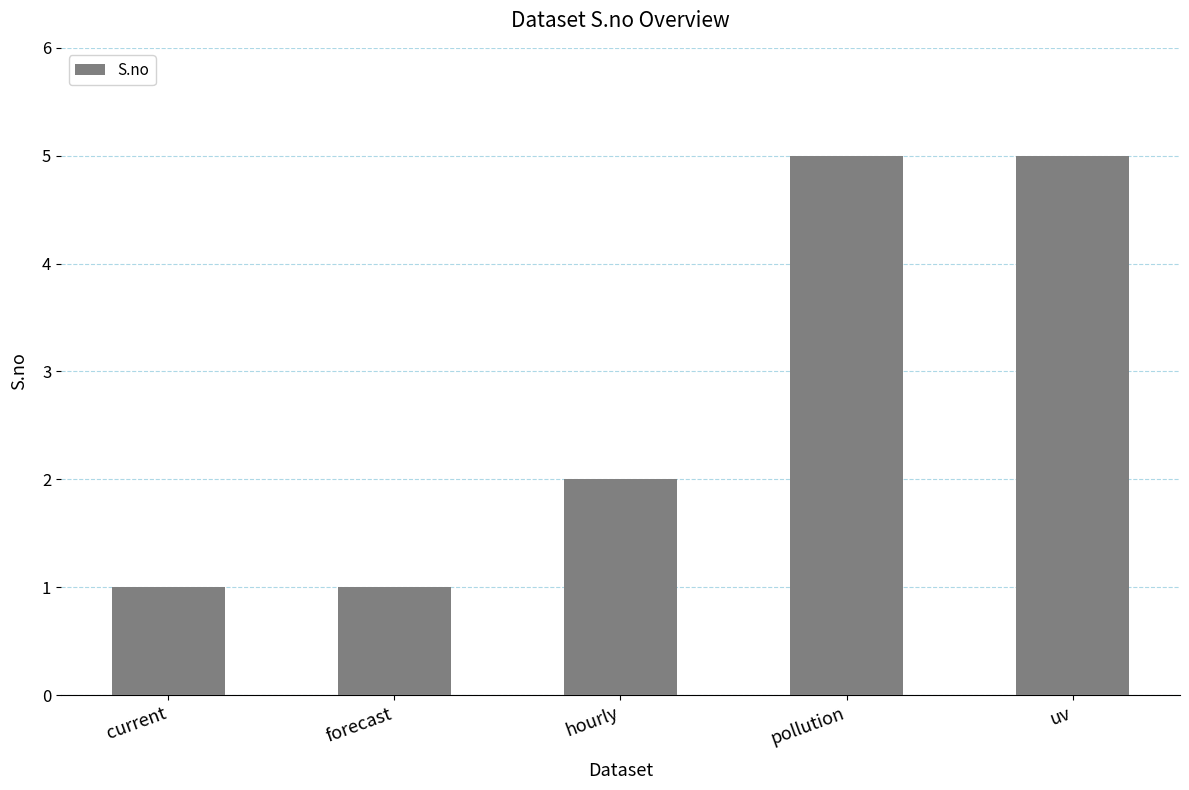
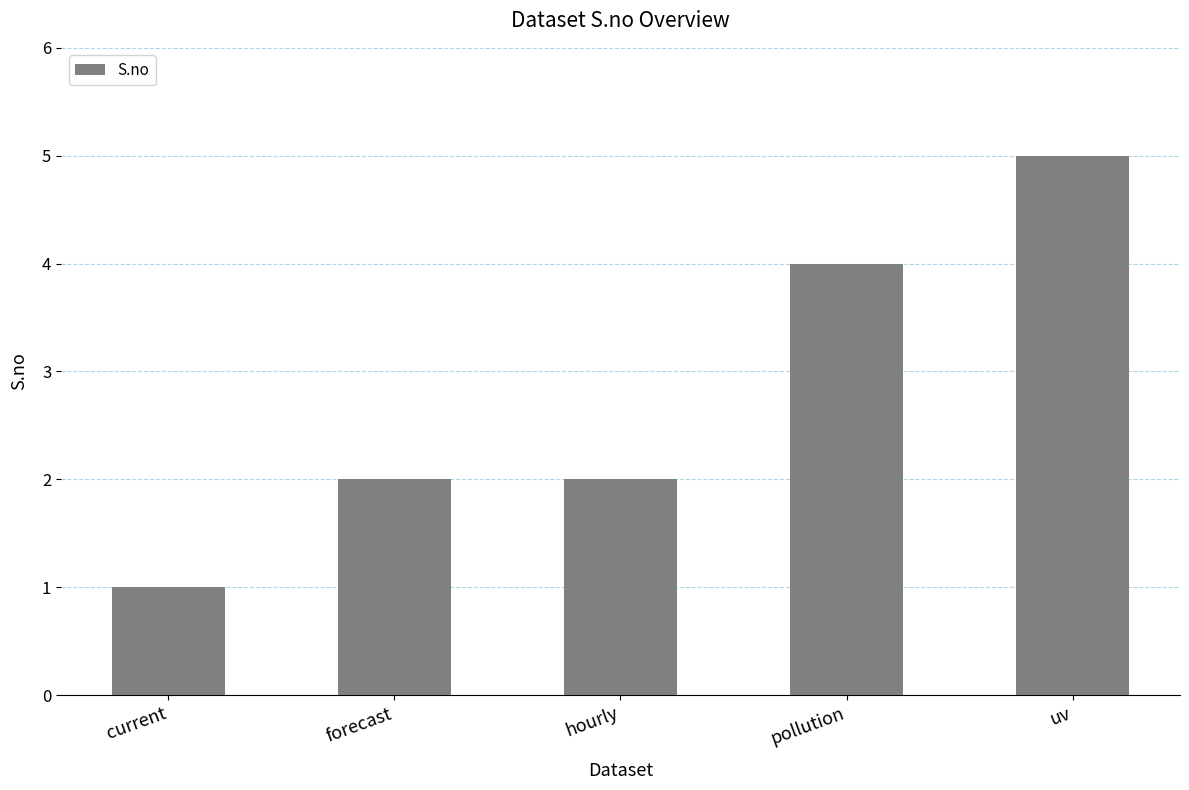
  {
    "current": 1,
-   "forecast": 1,
+   "forecast": 2,
    "hourly": 2,
-   "pollution": 5,
+   "pollution": 4,
    "uv": 5
  }
